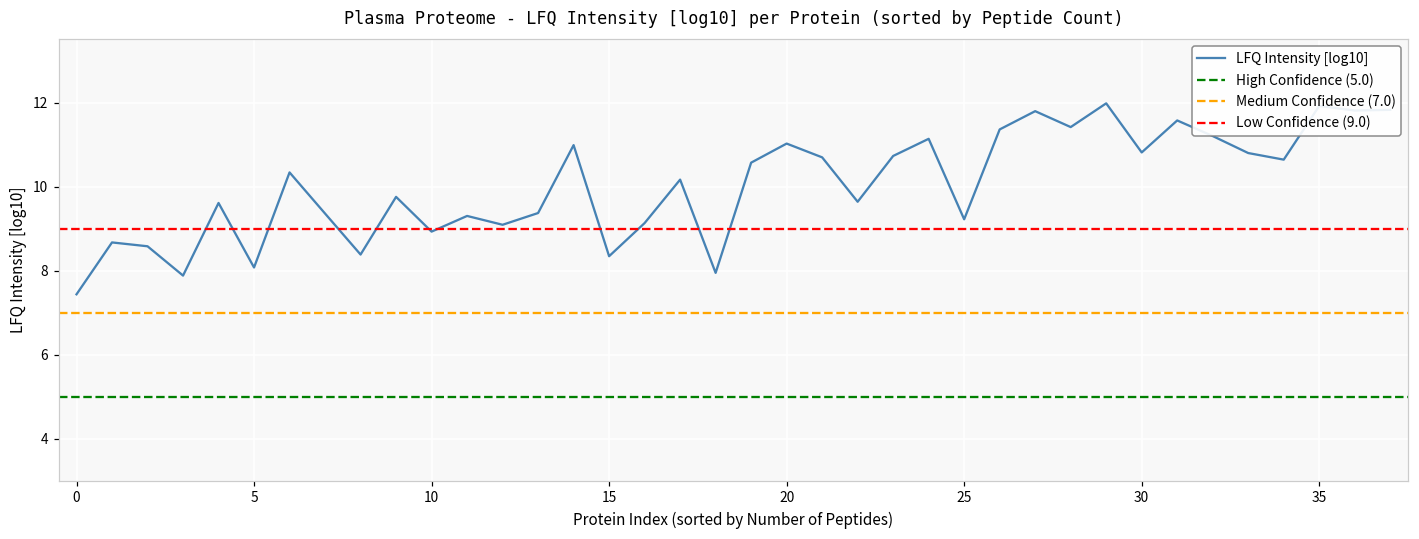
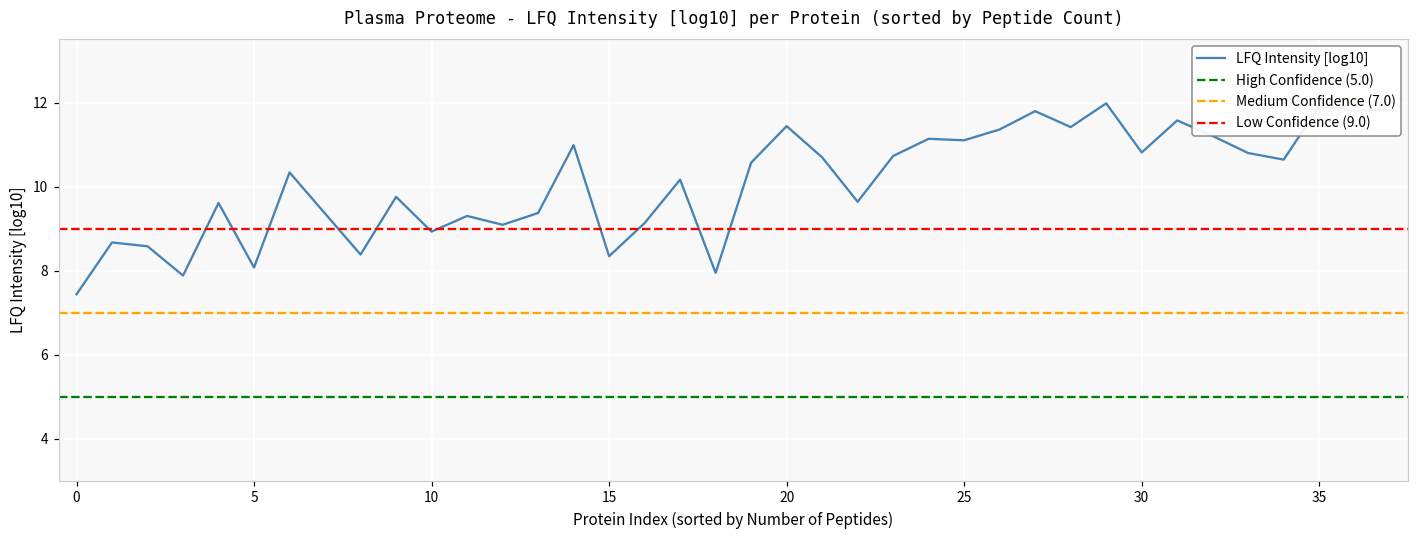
  {
    "0": 7.4,
    "5": 8.1,
    "10": 8.9,
    "15": 8.3,
-   "20": 11.0,
-   "25": 9.2,
+   "20": 11.4,
+   "25": 11.1,
    "30": 10.8
  }
